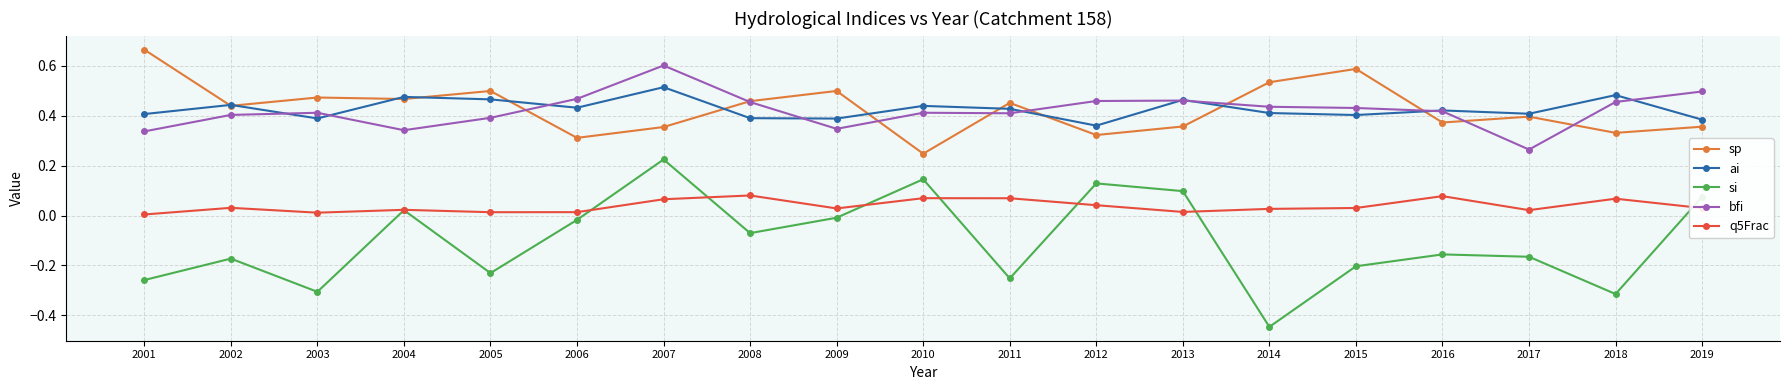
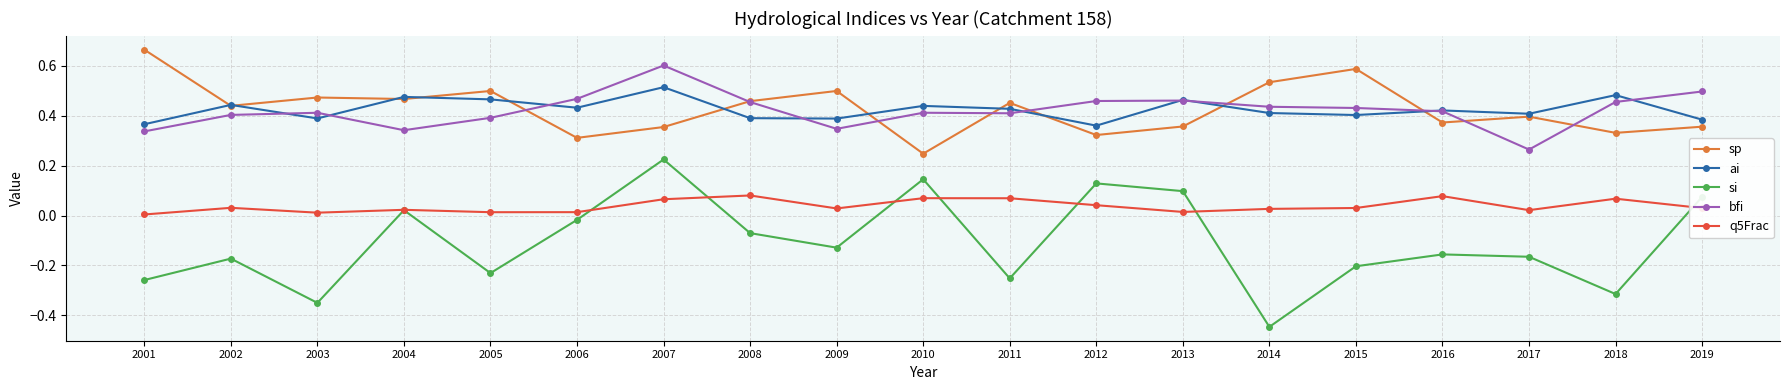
  {
    "ai": {
-     "2001": 0.41,
+     "2001": 0.37,
      "2003": 0.39,
      "2005": 0.47,
      "2006": 0.43,
      "2007": 0.51,
      "2008": 0.39,
      "2009": 0.39,
      "2010": 0.44,
      "2011": 0.43,
      "2012": 0.36,
      "2014": 0.41,
      "2015": 0.40,
      "2017": 0.41,
      "2018": 0.48,
      "2019": 0.38
    },
    "si": {
      "2001": -0.26,
      "2002": -0.17,
-     "2003": -0.31,
+     "2003": -0.35,
      "2005": -0.23,
      "2006": -0.02,
      "2007": 0.22,
      "2008": -0.07,
-     "2009": -0.01,
+     "2009": -0.13,
      "2010": 0.15,
      "2011": -0.25,
      "2012": 0.13,
      "2013": 0.10,
      "2014": -0.45,
      "2015": -0.20,
      "2016": -0.16,
      "2017": -0.17,
      "2018": -0.31
    },
    "bfi": {
      "2001": 0.34,
      "2002": 0.40,
      "2003": 0.41,
      "2004": 0.34,
      "2005": 0.39,
      "2006": 0.47,
      "2007": 0.60,
      "2009": 0.35,
      "2010": 0.41,
      "2011": 0.41,
      "2012": 0.46,
      "2014": 0.44,
      "2015": 0.43,
      "2017": 0.26,
      "2018": 0.46,
      "2019": 0.50
    }
  }
